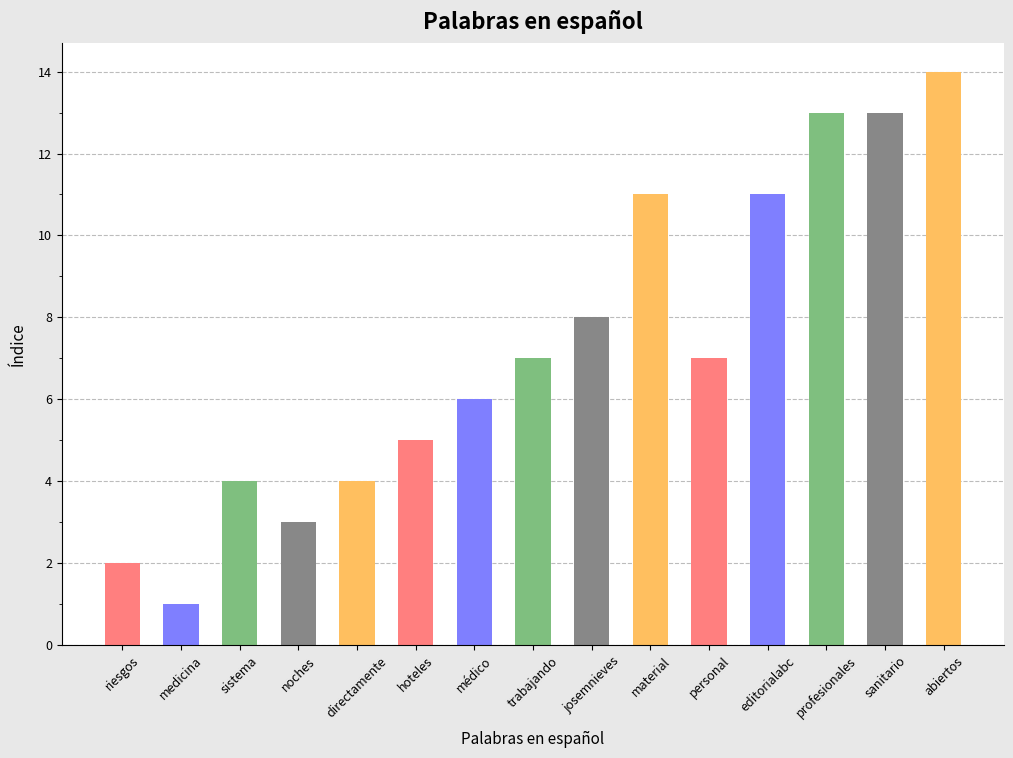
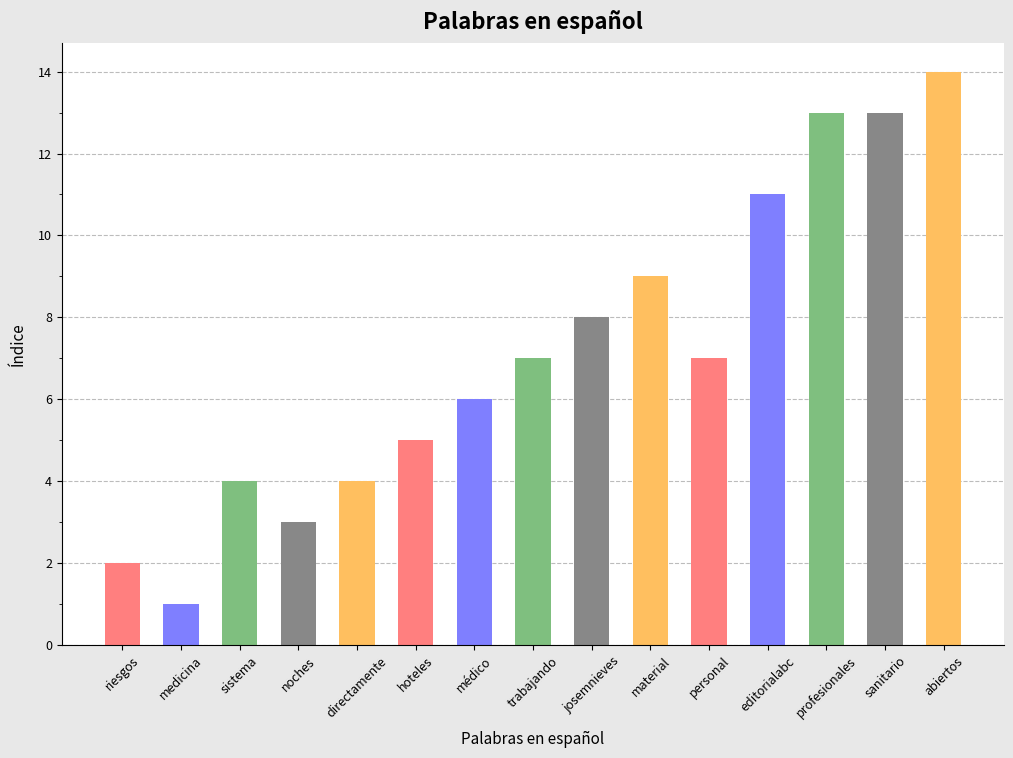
  {
    "riesgos": 2,
    "medicina": 1,
    "sistema": 4,
    "noches": 3,
    "directamente": 4,
    "hoteles": 5,
    "médico": 6,
    "trabajando": 7,
    "josemnieves": 8,
-   "material": 11,
+   "material": 9,
    "personal": 7,
    "editorialabc": 11,
    "profesionales": 13,
    "sanitario": 13,
    "abiertos": 14
  }
